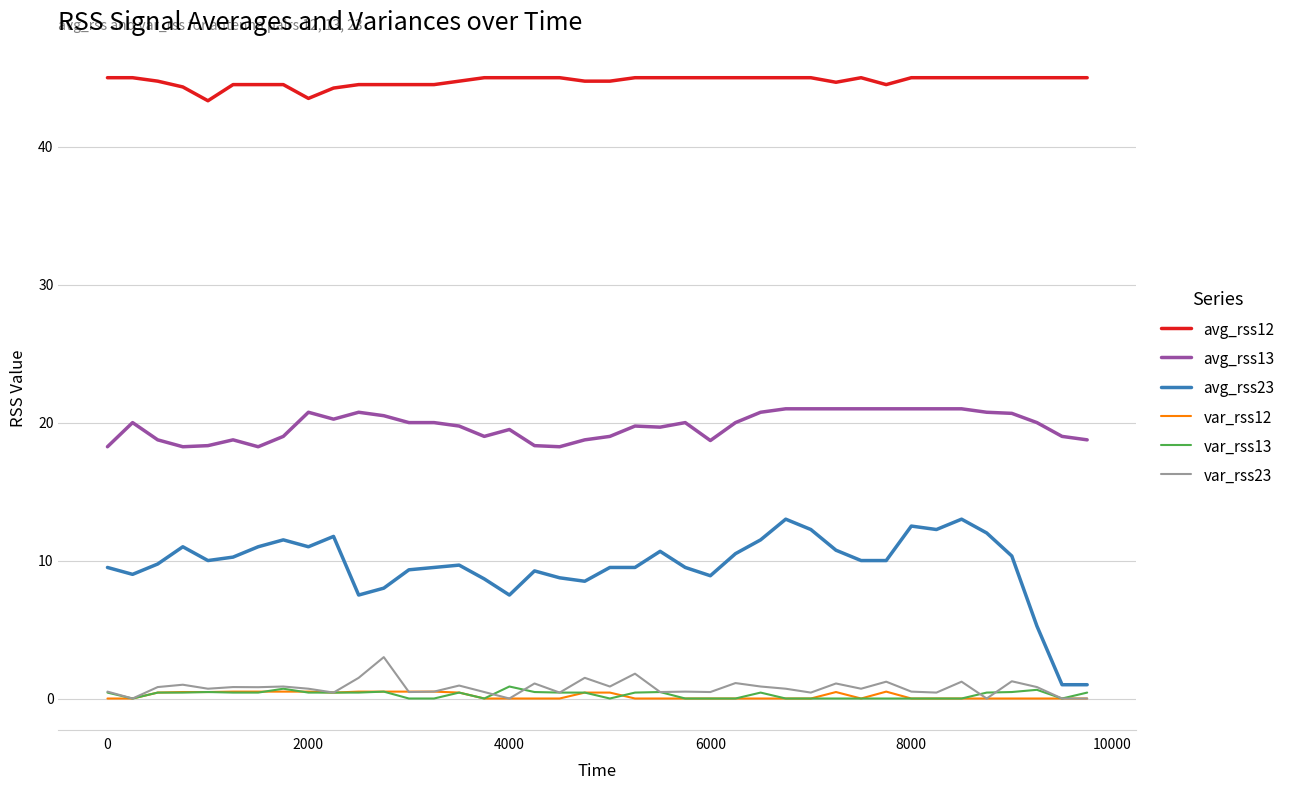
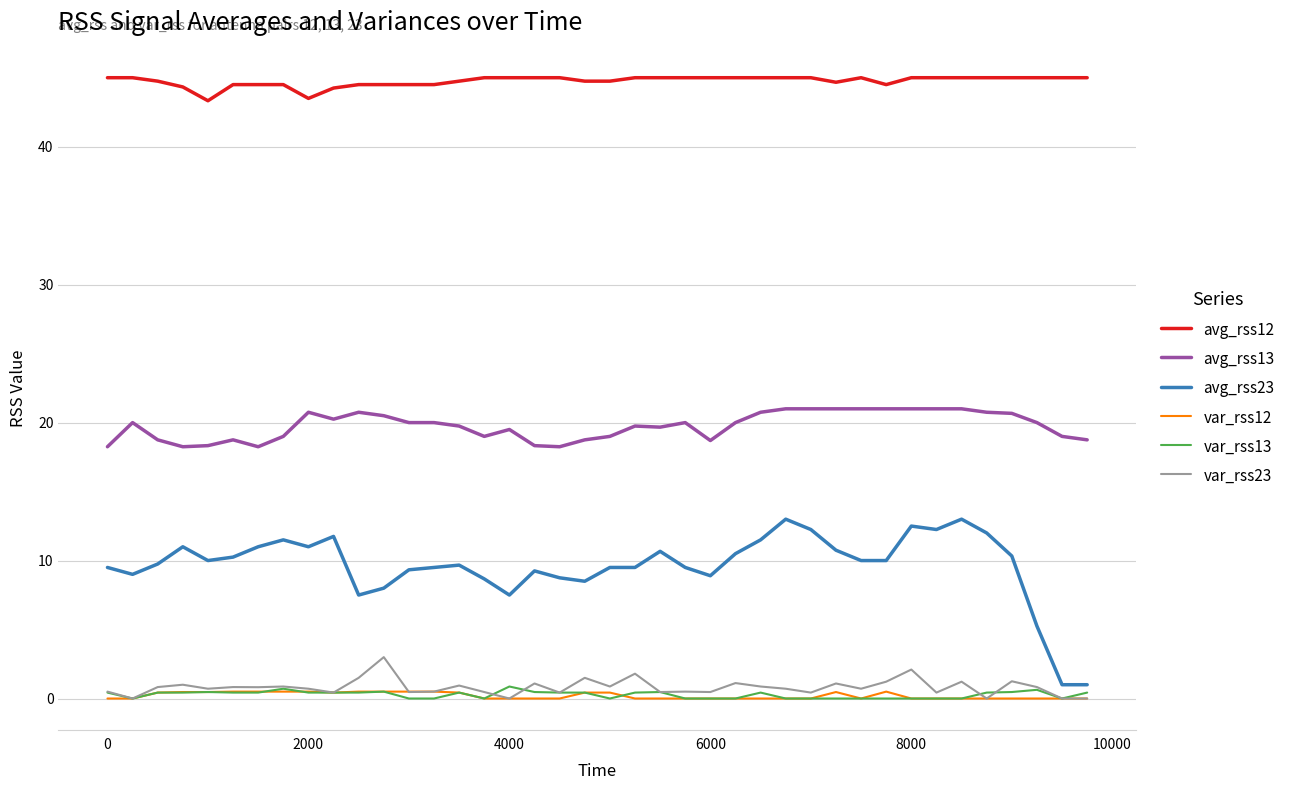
  {
    "avg_rss12": {
      "0": 45.0,
      "2000": 43.5,
      "4000": 45.0,
      "6000": 45.0,
      "8000": 45.0
    },
    "avg_rss13": {
      "0": 18.3,
      "2000": 20.8,
      "4000": 19.5,
      "6000": 18.7,
      "8000": 21.0
    },
    "avg_rss23": {
      "0": 9.5,
      "2000": 11.0,
      "4000": 7.5,
      "6000": 8.9,
      "8000": 12.5
    },
    "var_rss12": {
      "0": 0.0
    },
    "var_rss13": {
      "4000": 0.9
    },
    "var_rss23": {
      "2000": 0.7,
      "6000": 0.5,
-     "8000": 0.5
+     "8000": 2.1
    }
  }
